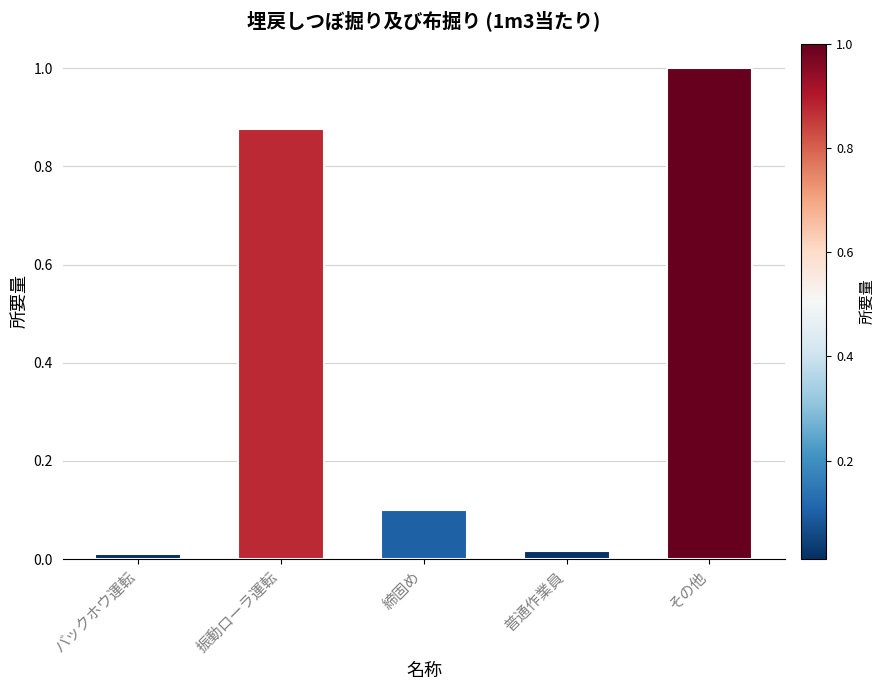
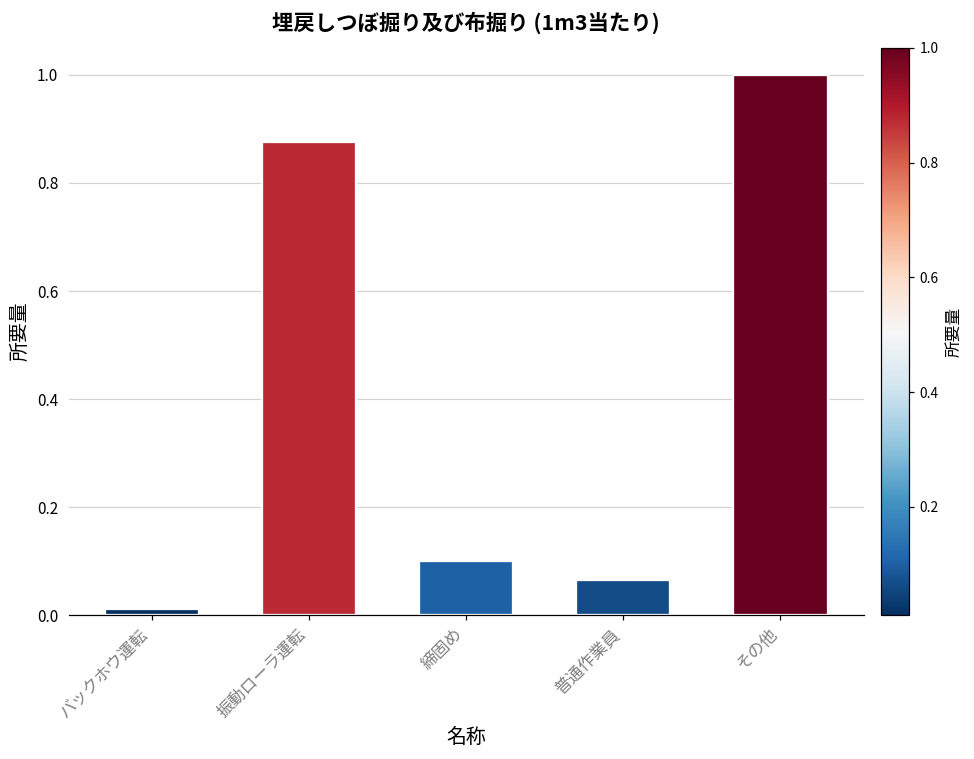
  {
    "バックホウ運転": 0.01,
    "振動ローラ運転": 0.88,
    "締固め": 0.10,
-   "普通作業員": 0.02,
+   "普通作業員": 0.07,
    "その他": 1.00
  }
